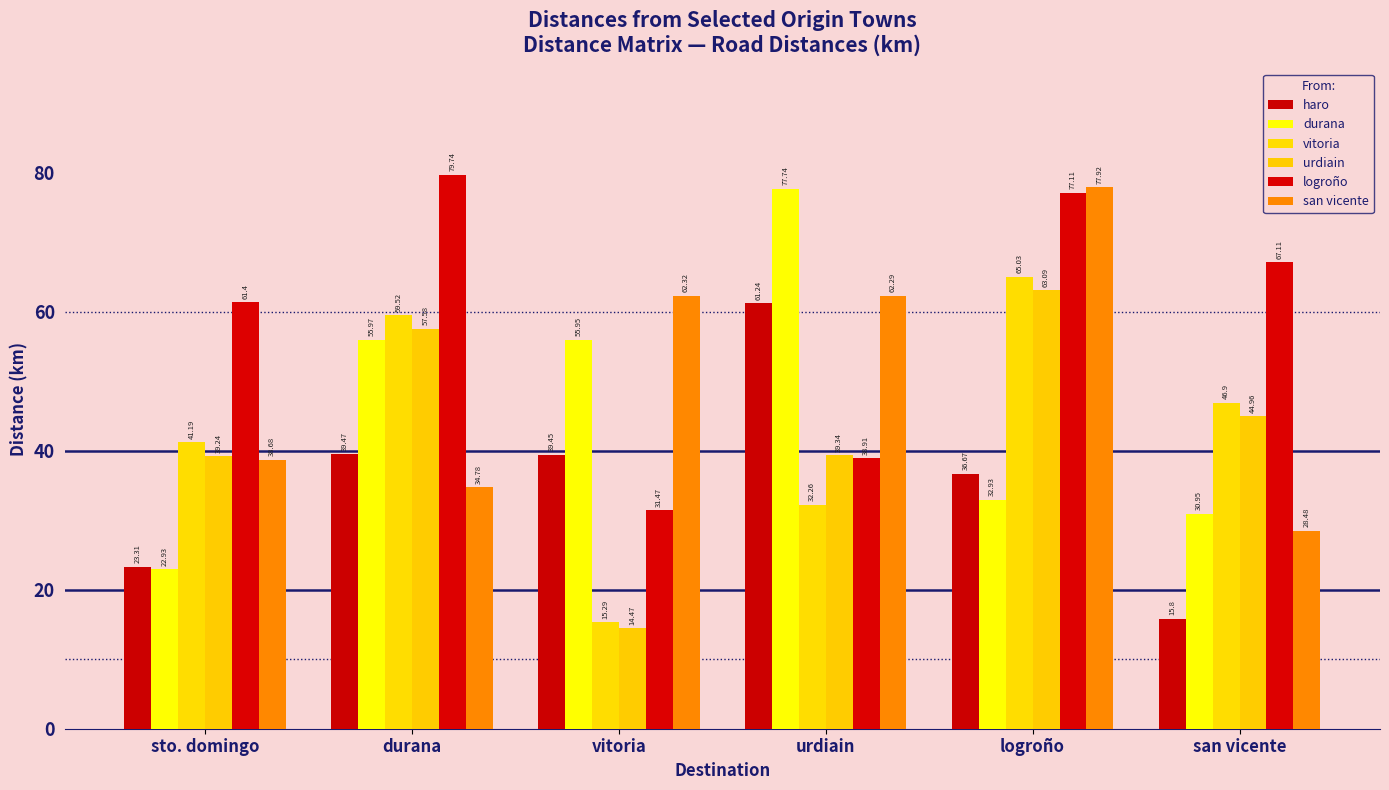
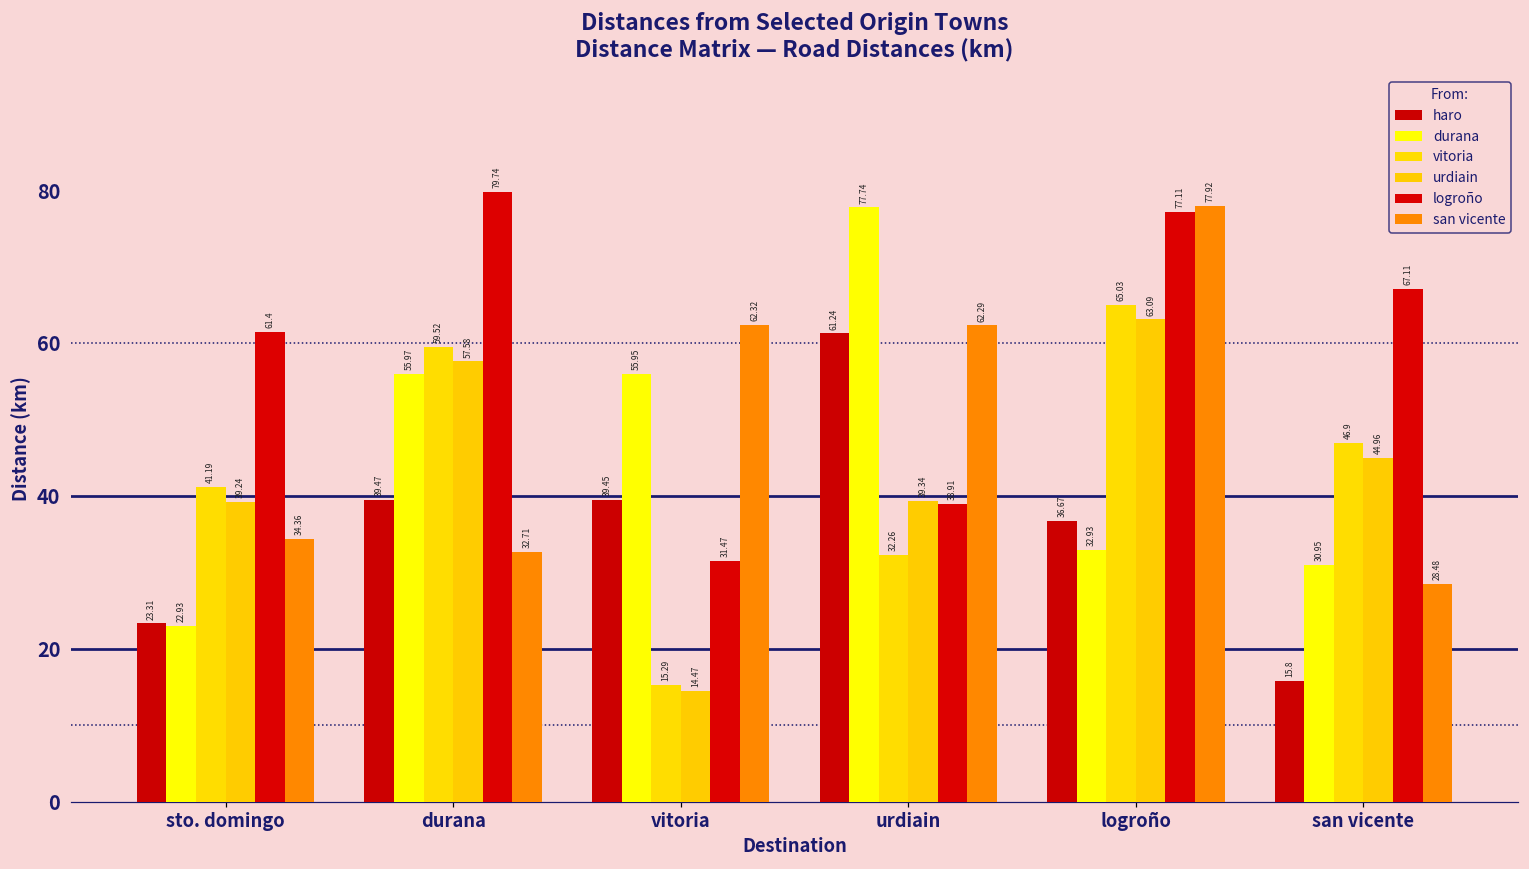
  {
    "san vicente": {
-     "sto. domingo": 38.68,
-     "durana": 34.78,
+     "sto. domingo": 34.36,
+     "durana": 32.71,
      "vitoria": 62.32,
      "urdiain": 62.29,
      "logroño": 77.92,
      "san vicente": 28.48
    }
  }
